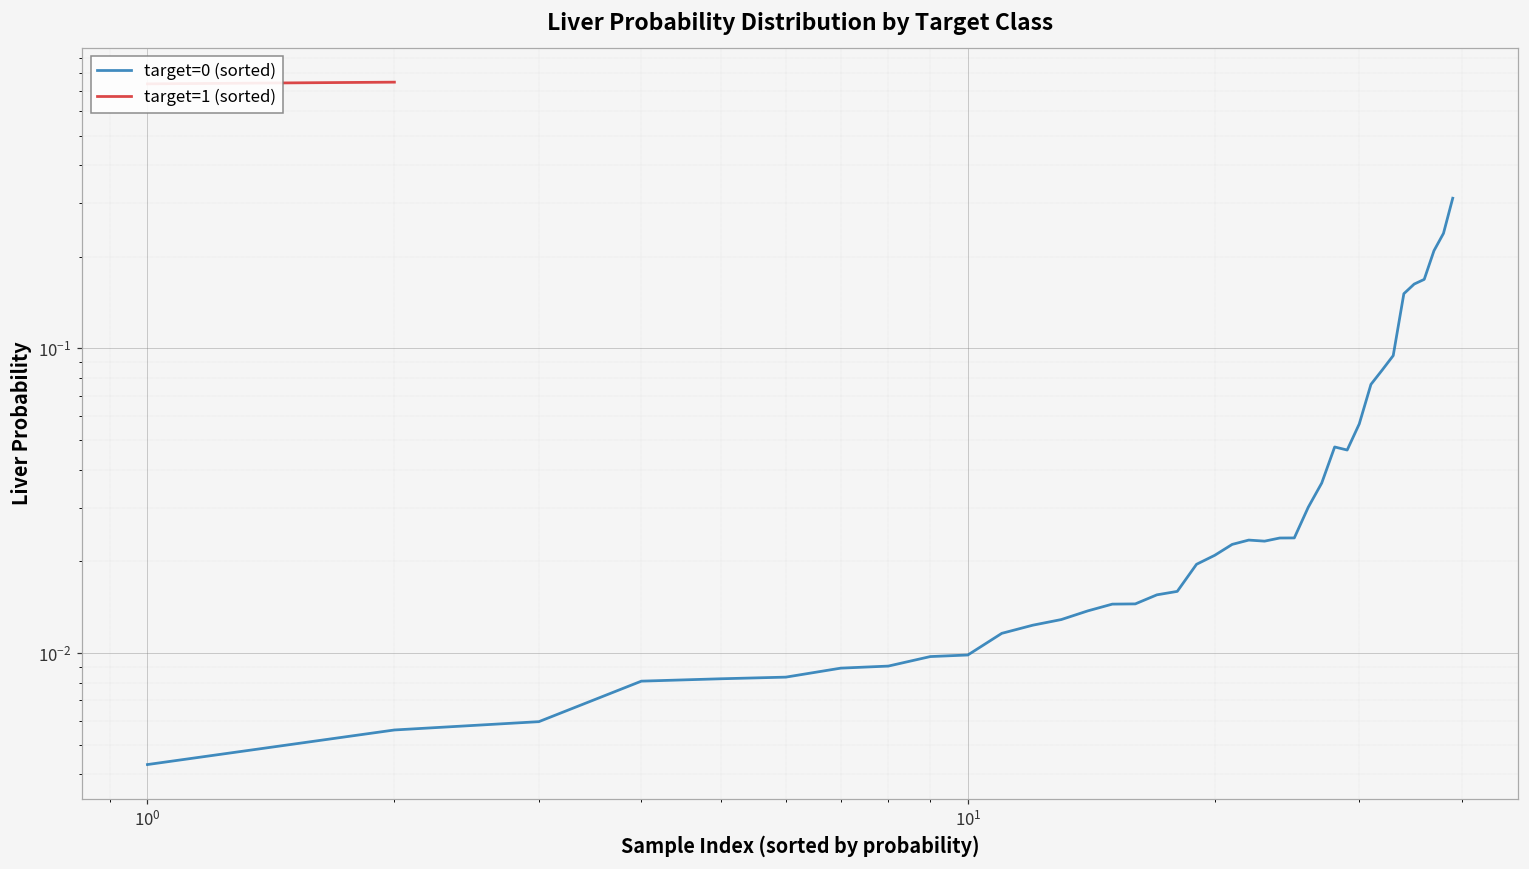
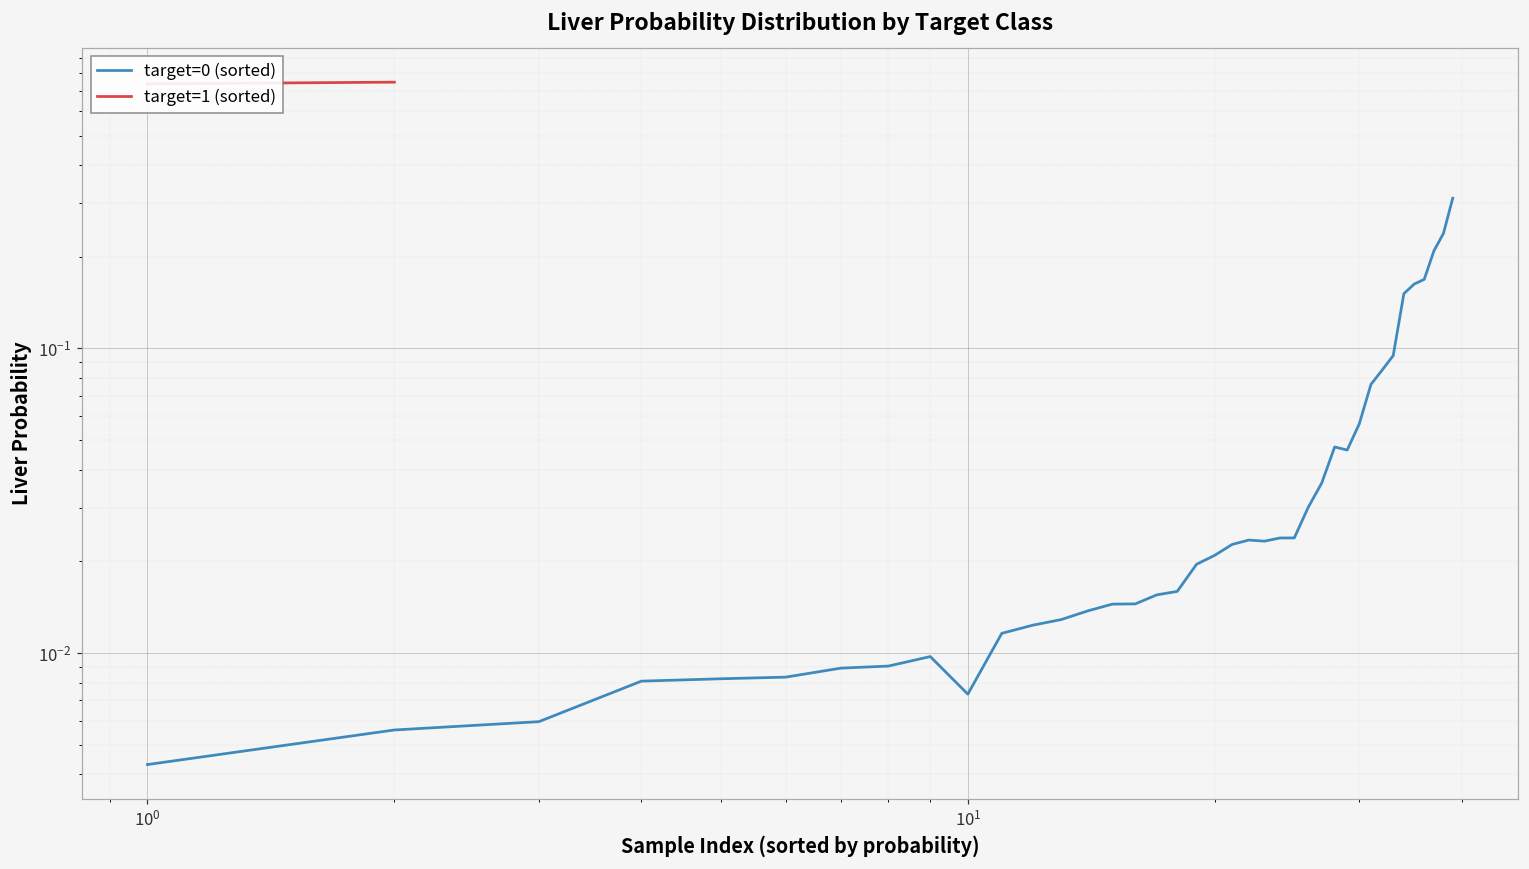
  {
    "target=0 (sorted)": {
      "10^0": 0.0043,
-     "10^1": 0.0099
+     "10^1": 0.0073
    }
  }
